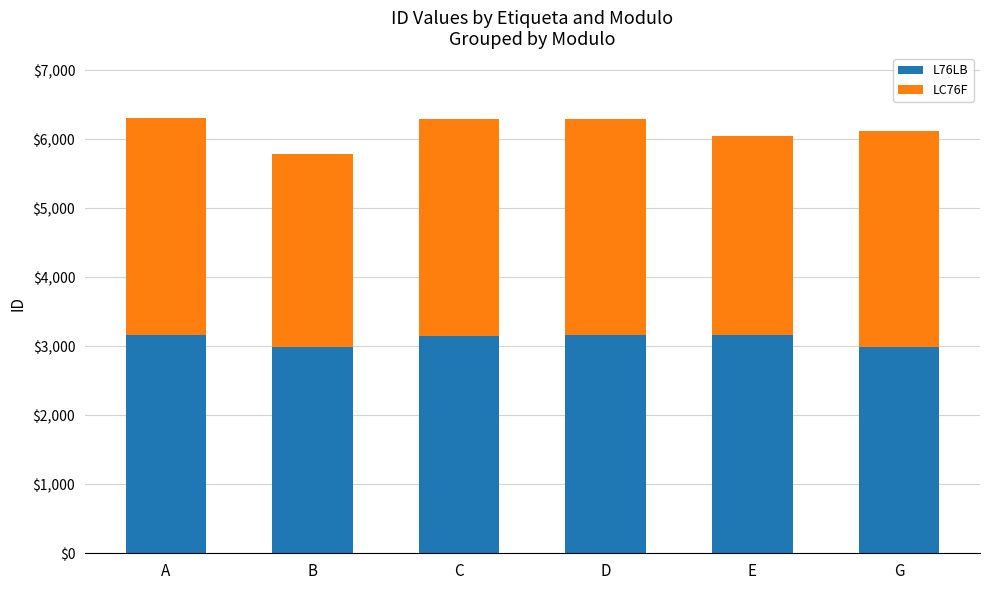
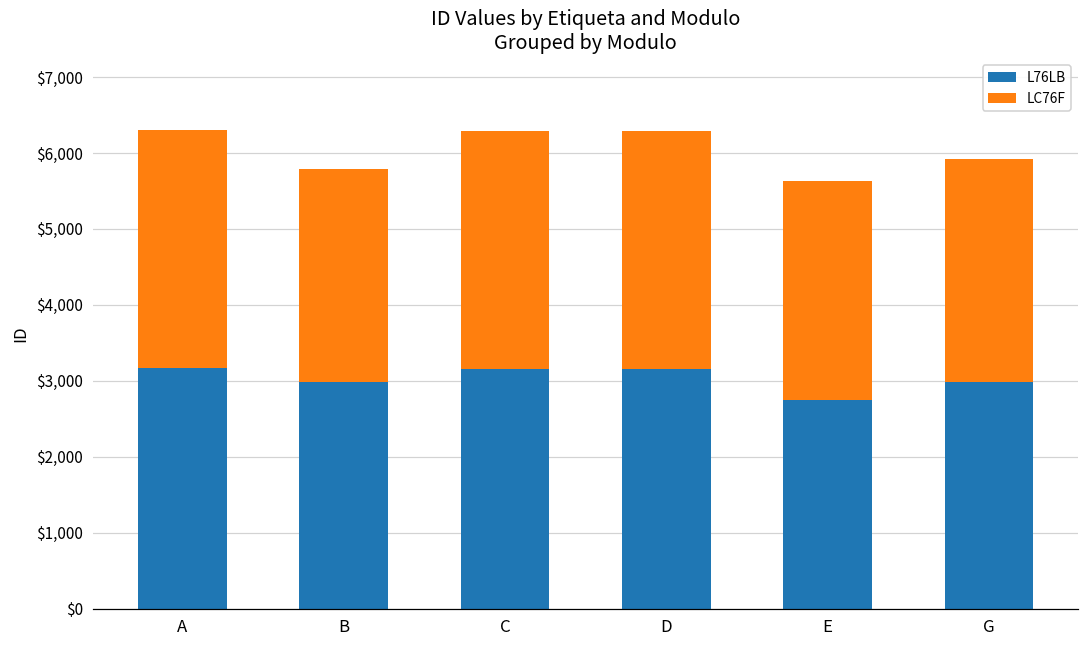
  {
    "L76LB": {
      "A": "$3,200",
      "B": "$3,000",
      "C": "$3,200",
      "D": "$3,200",
-     "E": "$3,200",
+     "E": "$2,700",
      "G": "$3,000"
    },
    "LC76F": {
      "A": "$3,100",
      "B": "$2,800",
      "C": "$3,100",
      "D": "$3,100",
      "E": "$2,900",
-     "G": "$3,100"
+     "G": "$2,900"
    }
  }
